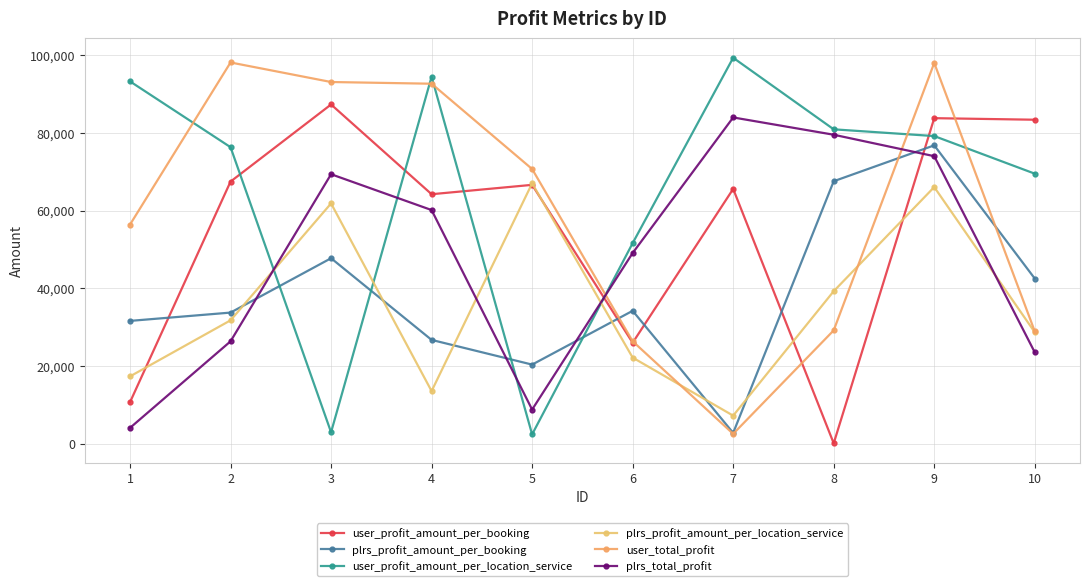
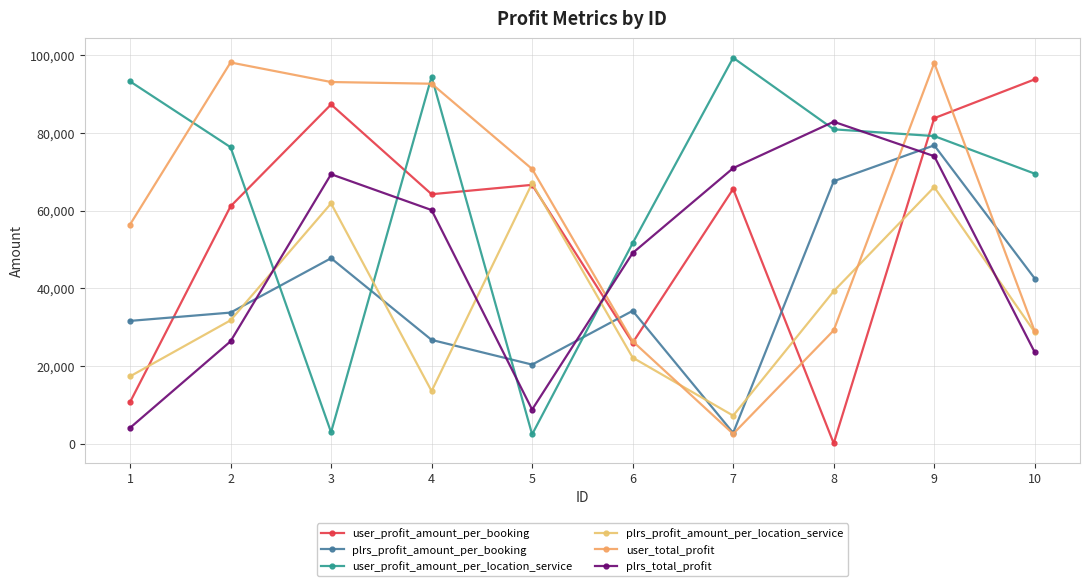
  {
    "user_profit_amount_per_booking": {
      "1": "11,000",
-     "2": "67,000",
+     "2": "61,000",
      "3": "87,000",
      "4": "64,000",
      "7": "66,000",
      "8": "0",
      "9": "84,000",
-     "10": "83,000"
+     "10": "94,000"
    },
    "plrs_total_profit": {
      "1": "4,000",
      "2": "26,000",
      "3": "69,000",
      "4": "60,000",
      "5": "9,000",
      "6": "49,000",
-     "7": "84,000",
-     "8": "79,000",
+     "7": "71,000",
+     "8": "83,000",
      "9": "74,000",
      "10": "24,000"
    }
  }
